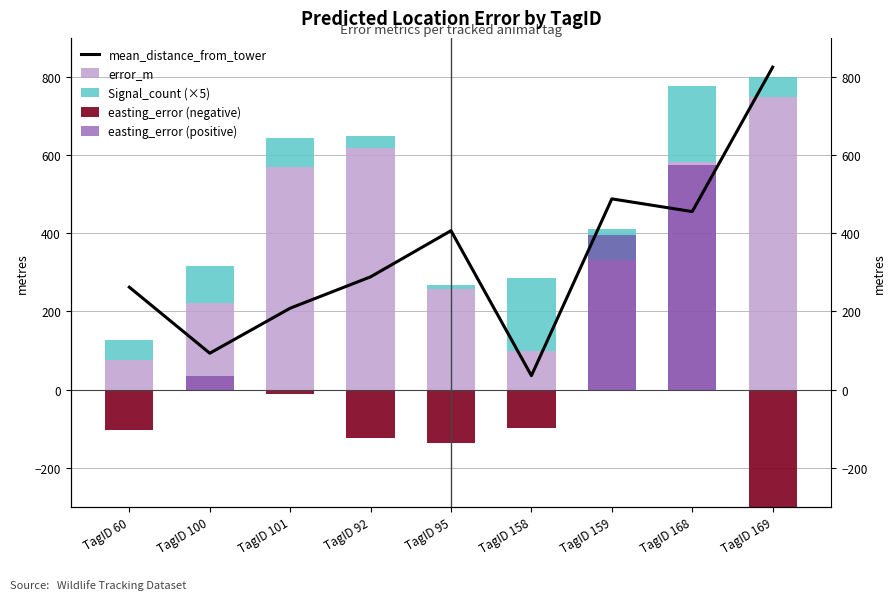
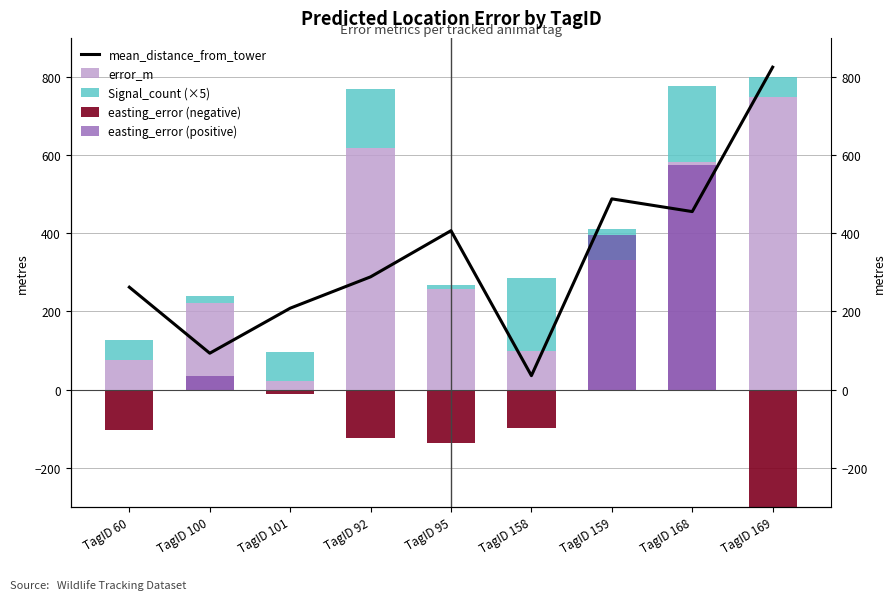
  {
    "error_m": {
      "TagID 60": 80,
      "TagID 100": 220,
-     "TagID 101": 570,
+     "TagID 101": 20,
      "TagID 92": 620,
      "TagID 95": 260,
      "TagID 158": 100,
      "TagID 168": 580,
      "TagID 169": 750
    },
    "mean_distance_from_tower": {
      "TagID 60": 260,
      "TagID 100": 90,
      "TagID 101": 210,
      "TagID 92": 290,
      "TagID 95": 410,
      "TagID 158": 40,
      "TagID 159": 490,
      "TagID 168": 460,
      "TagID 169": 830
    },
    "Signal_count (×5)": {
      "TagID 60": 50,
-     "TagID 100": 100,
+     "TagID 100": 20,
      "TagID 101": 80,
-     "TagID 92": 30,
+     "TagID 92": 150,
      "TagID 95": 10,
      "TagID 158": 180,
      "TagID 159": 80,
      "TagID 168": 190,
      "TagID 169": 50
    },
    "easting_error (negative)": {
      "TagID 60": -100,
      "TagID 100": 0,
      "TagID 101": -10,
      "TagID 92": -120,
      "TagID 95": -140,
      "TagID 158": -100,
      "TagID 159": 0,
      "TagID 168": 0
    },
    "easting_error (positive)": {
      "TagID 60": 0,
      "TagID 101": 0,
      "TagID 92": 0,
      "TagID 95": 0,
      "TagID 158": 0,
      "TagID 169": 0
    }
  }
